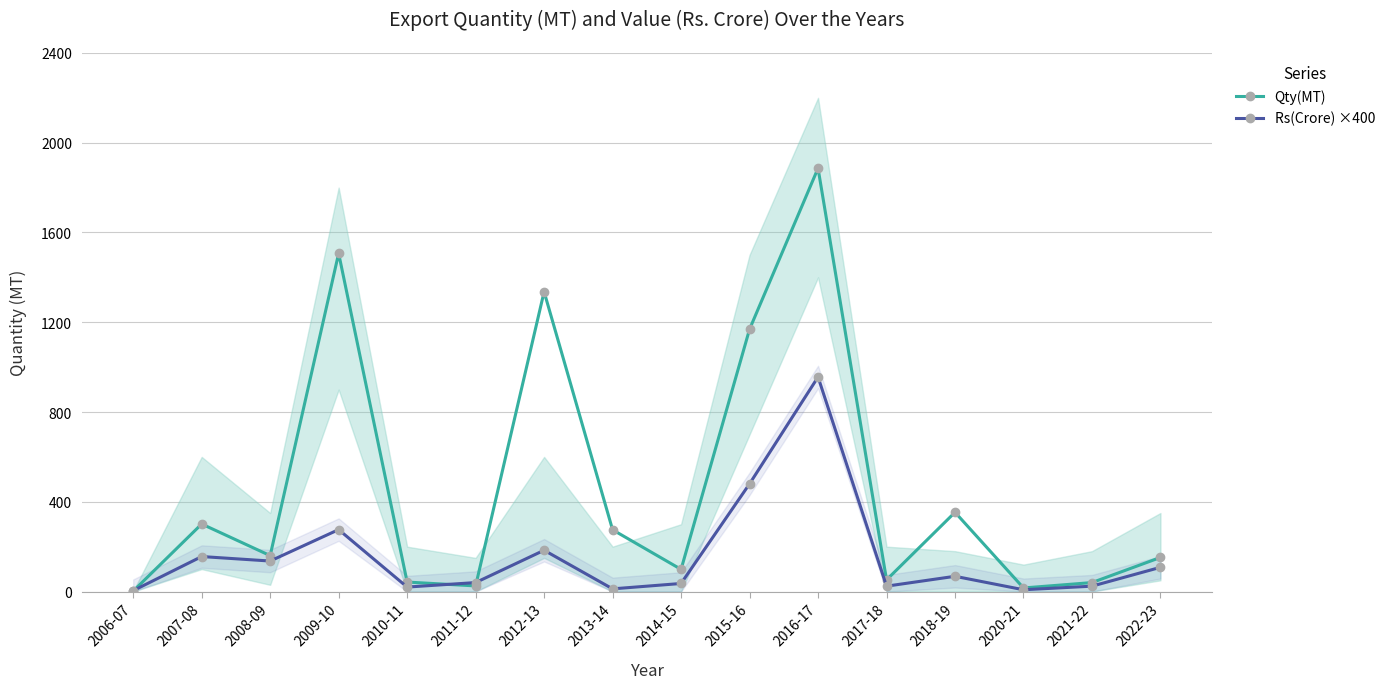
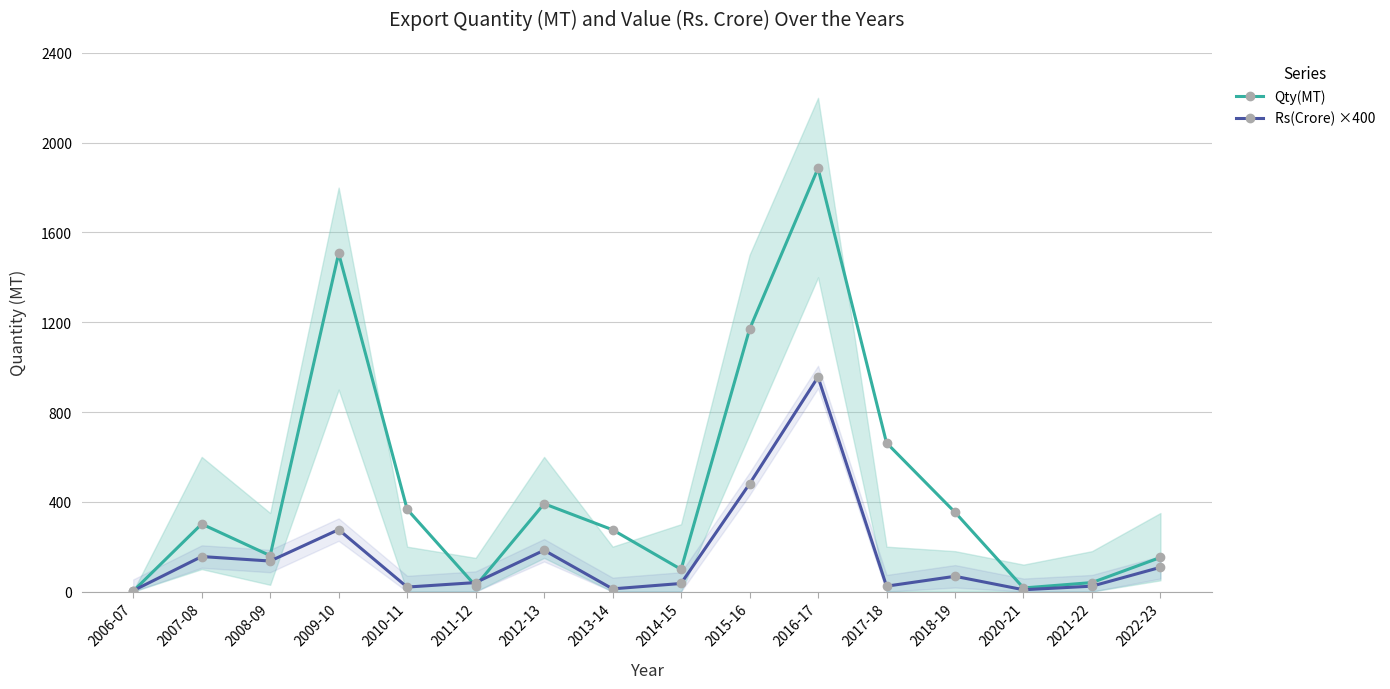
  {
    "Qty(MT)": {
      "2007-08": 300,
      "2008-09": 160,
      "2009-10": 1510,
-     "2010-11": 40,
+     "2010-11": 370,
      "2011-12": 30,
-     "2012-13": 1340,
+     "2012-13": 390,
      "2013-14": 280,
      "2014-15": 100,
      "2015-16": 1170,
      "2016-17": 1890,
-     "2017-18": 50,
+     "2017-18": 660,
      "2018-19": 350,
      "2021-22": 40
    }
  }
